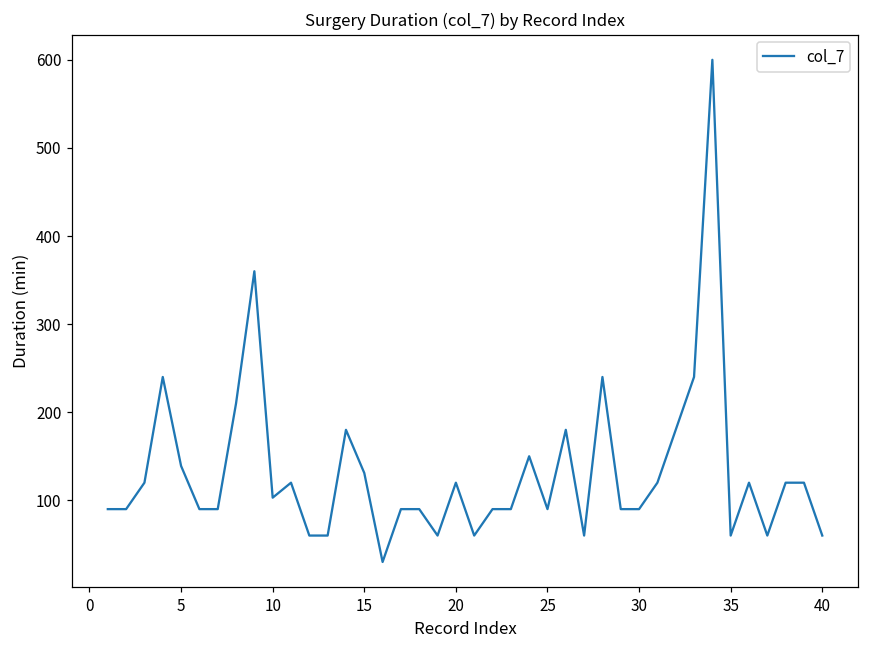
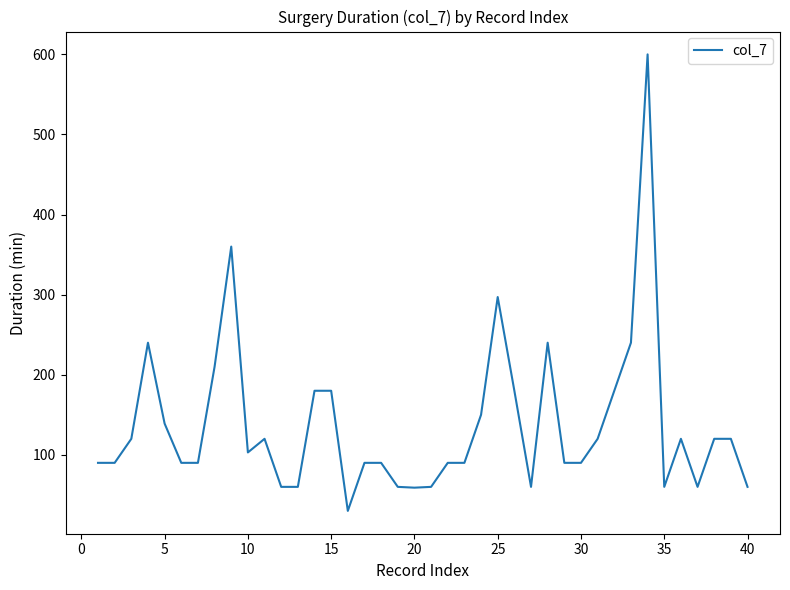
  {
    "5": 140,
    "10": 100,
-   "15": 130,
-   "20": 120,
-   "25": 90,
+   "15": 180,
+   "20": 60,
+   "25": 300,
    "30": 90,
    "35": 60,
    "40": 60
  }
